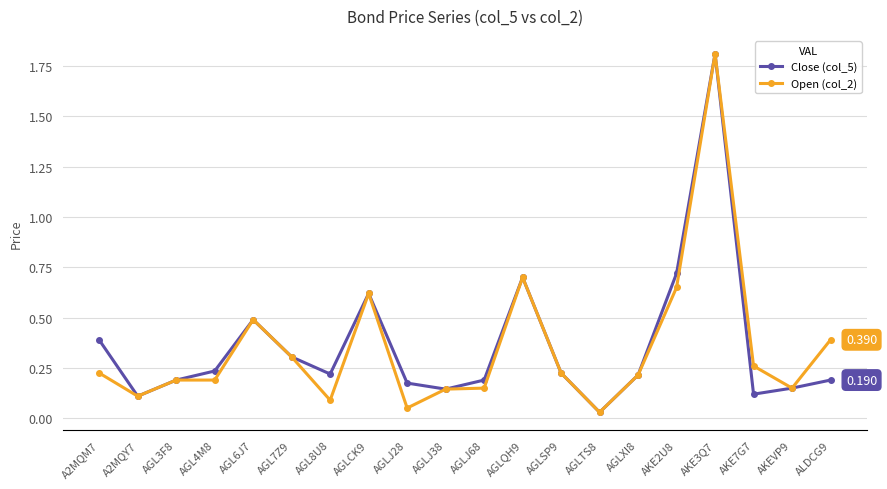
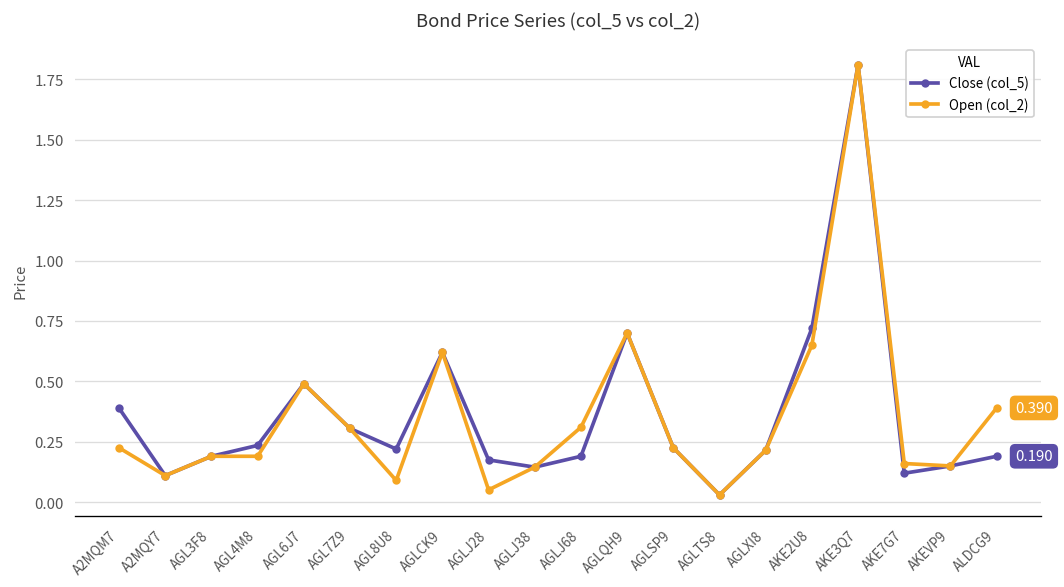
  {
    "Close (col_5)": {
      "A2MQM7": 0.39,
      "AGL4M8": 0.24,
      "AGL8U8": 0.22,
      "AGLJ28": 0.18,
      "AGLJ68": 0.19,
      "AKE2U8": 0.72,
      "AKE7G7": 0.12
    },
    "Open (col_2)": {
      "A2MQM7": 0.23,
      "AGL4M8": 0.19,
      "AGL8U8": 0.09,
      "AGLJ28": 0.05,
-     "AGLJ68": 0.15,
+     "AGLJ68": 0.31,
      "AKE2U8": 0.65,
-     "AKE7G7": 0.26
+     "AKE7G7": 0.16
    }
  }
